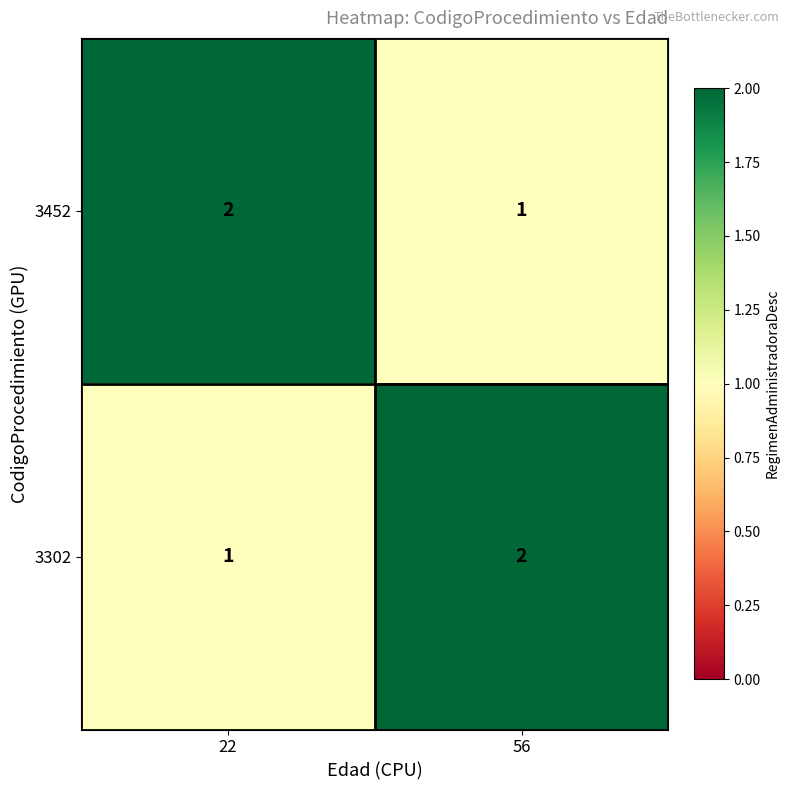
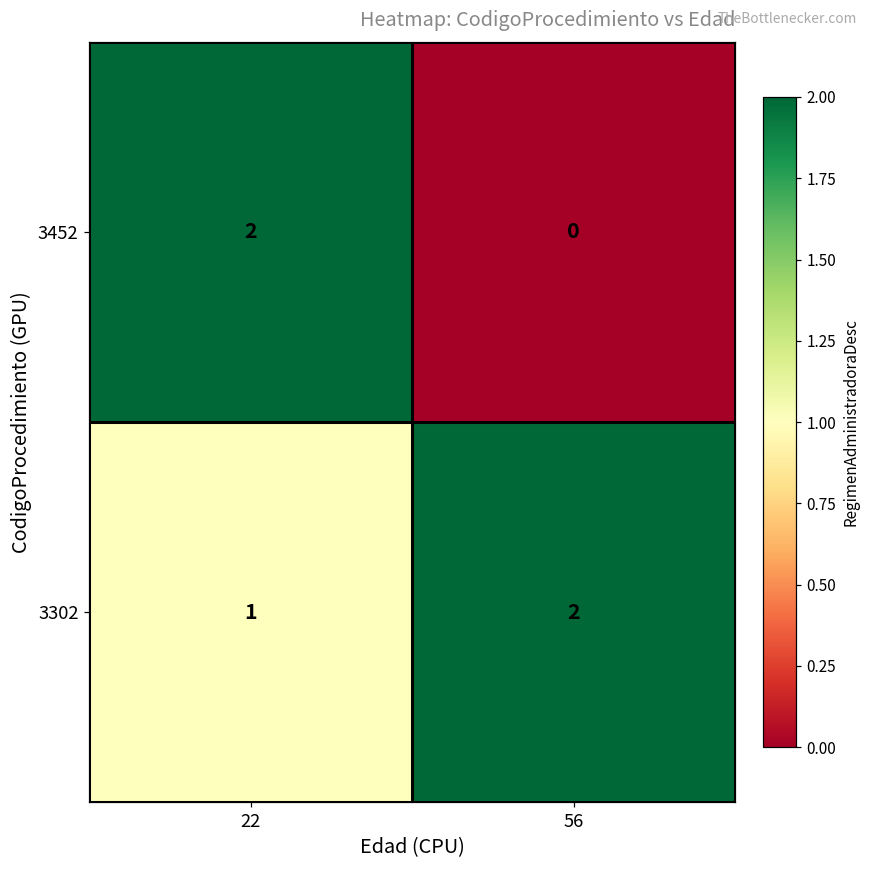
  {
    "3452": {
      "22": 2,
-     "56": 1
+     "56": 0
    },
    "3302": {
      "22": 1,
      "56": 2
    }
  }
